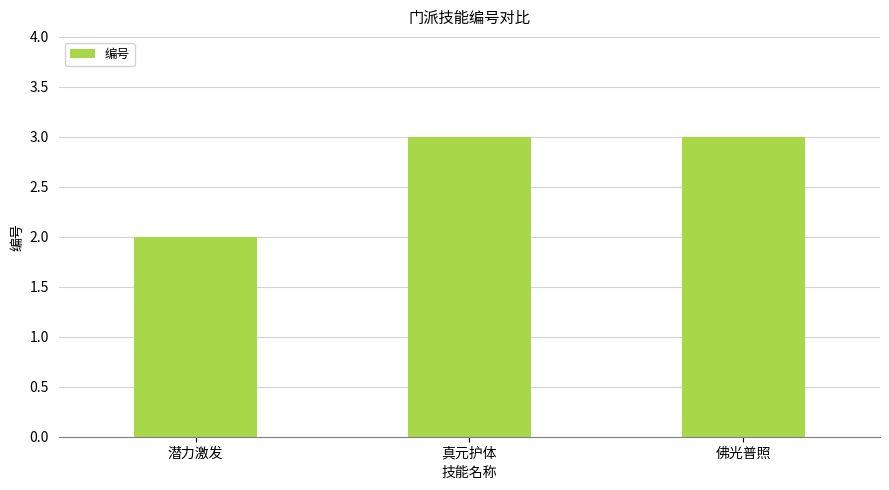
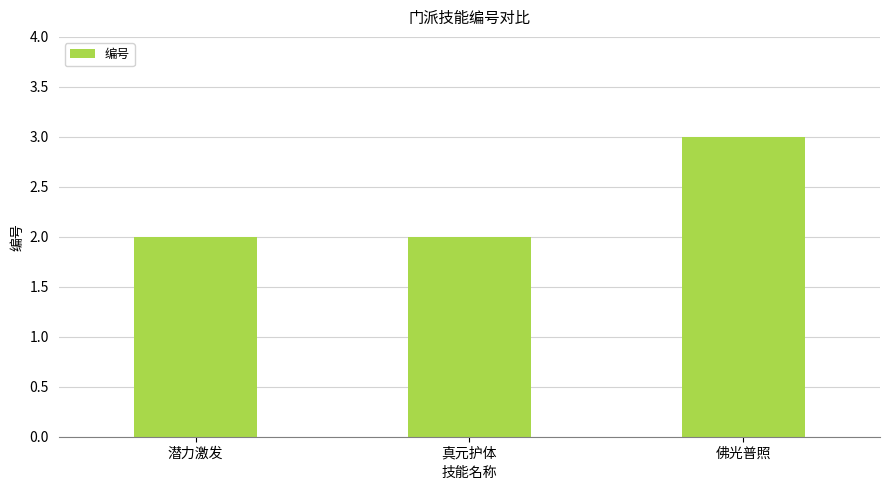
  {
    "潜力激发": 2,
-   "真元护体": 3,
+   "真元护体": 2,
    "佛光普照": 3
  }
